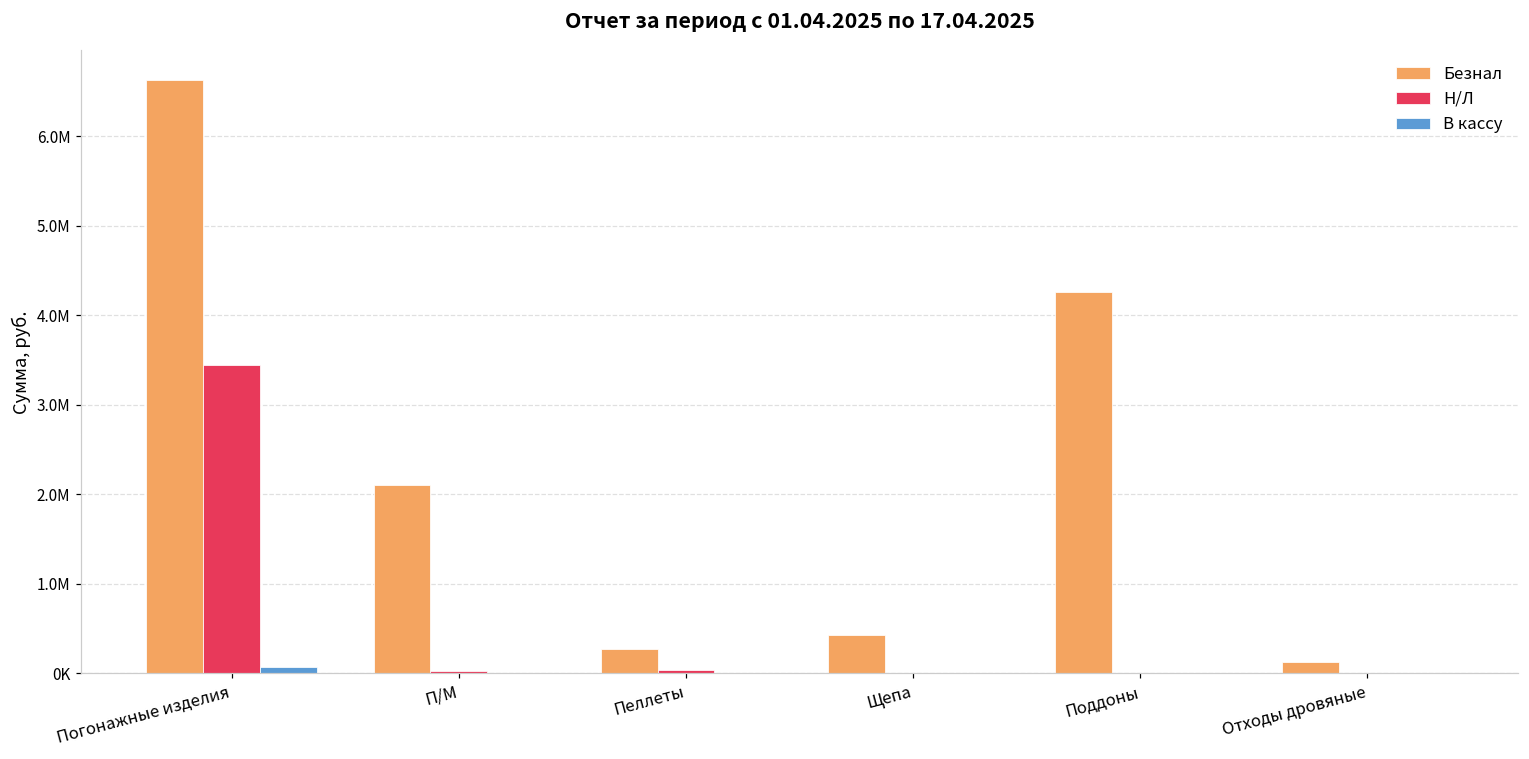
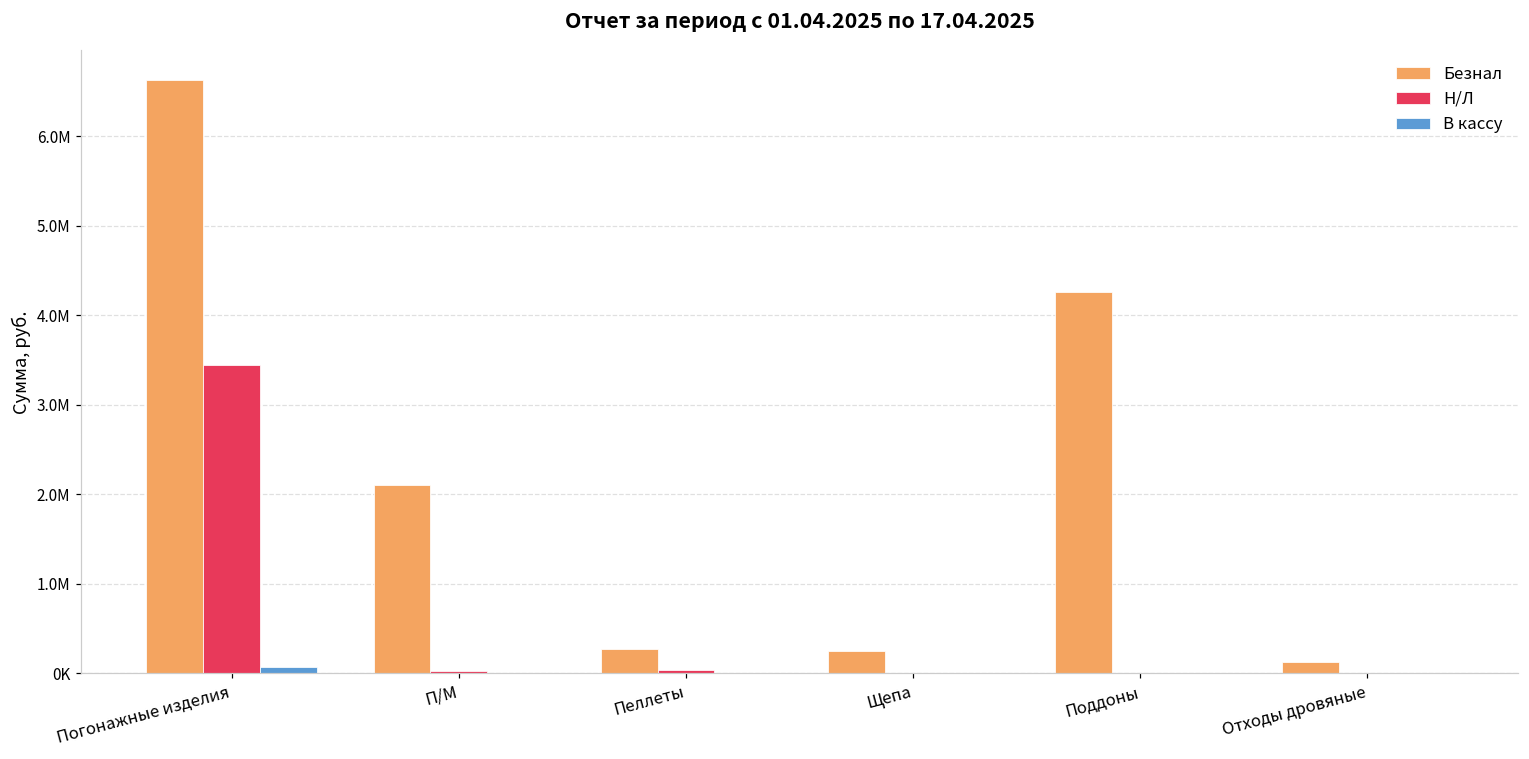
  {
    "Безнал": {
      "Погонажные изделия": 6600000,
      "П/М": 2100000,
      "Пеллеты": 300000,
-     "Щепа": 400000,
+     "Щепа": 300000,
      "Поддоны": 4300000,
      "Отходы дровяные": 100000
    },
    "Н/Л": {
      "Погонажные изделия": 3500000,
      "Пеллеты": 0,
      "Поддоны": 0
    },
    "В кассу": {
      "Погонажные изделия": 100000,
      "П/М": 0,
      "Пеллеты": 0,
      "Щепа": 0,
      "Поддоны": 0,
      "Отходы дровяные": 0
    }
  }
